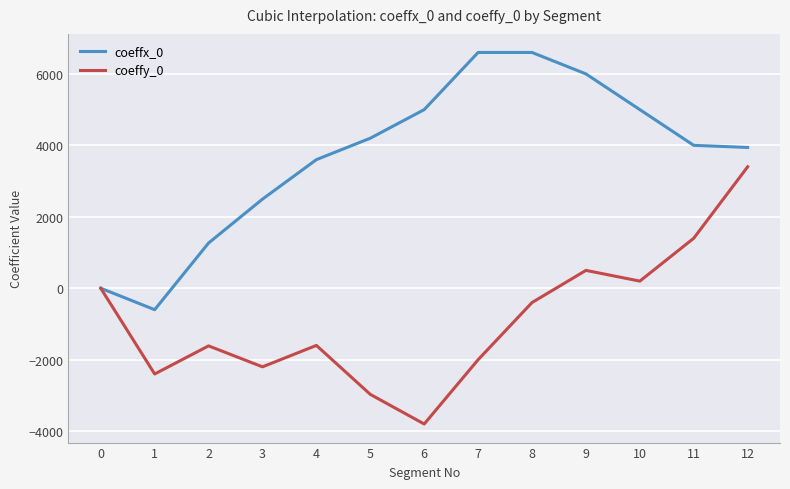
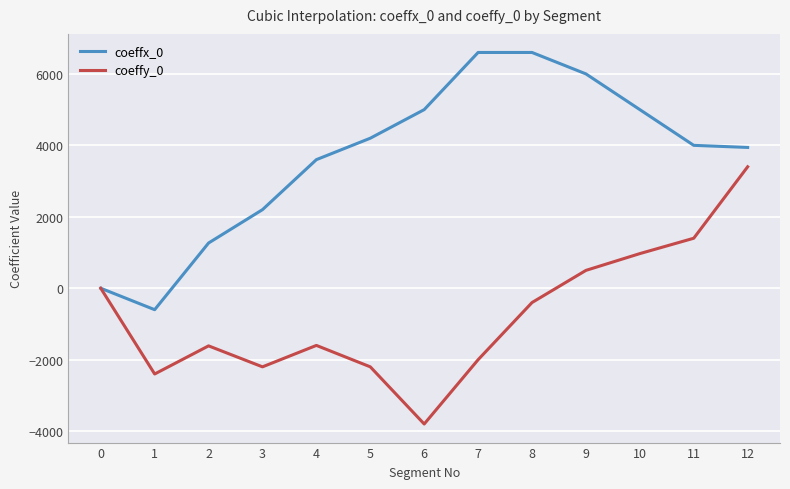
  {
    "coeffx_0": {
      "1": -600,
      "2": 1300,
-     "3": 2500,
+     "3": 2200,
      "4": 3600,
      "5": 4200,
      "6": 5000,
      "7": 6600,
      "8": 6600,
      "9": 6000,
      "10": 5000,
      "11": 4000,
      "12": 3900
    },
    "coeffy_0": {
      "1": -2400,
      "2": -1600,
      "3": -2200,
      "4": -1600,
-     "5": -3000,
+     "5": -2200,
      "6": -3800,
      "7": -2000,
      "8": -400,
      "9": 500,
-     "10": 200,
+     "10": 1000,
      "11": 1400,
      "12": 3400
    }
  }
